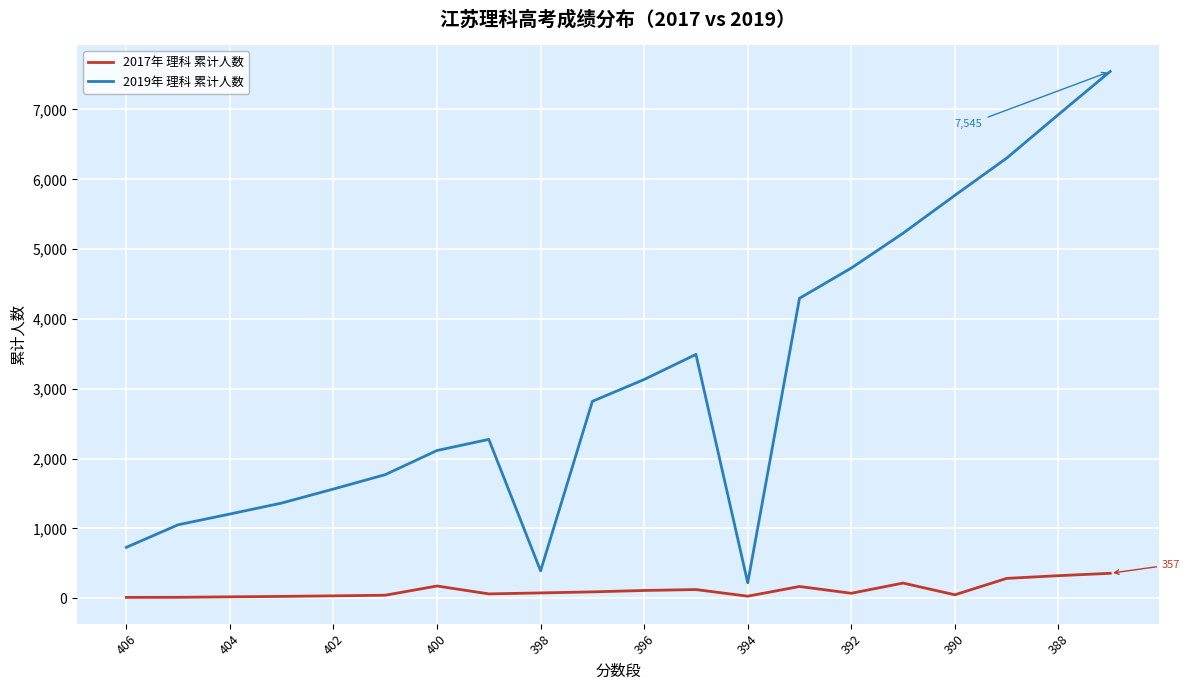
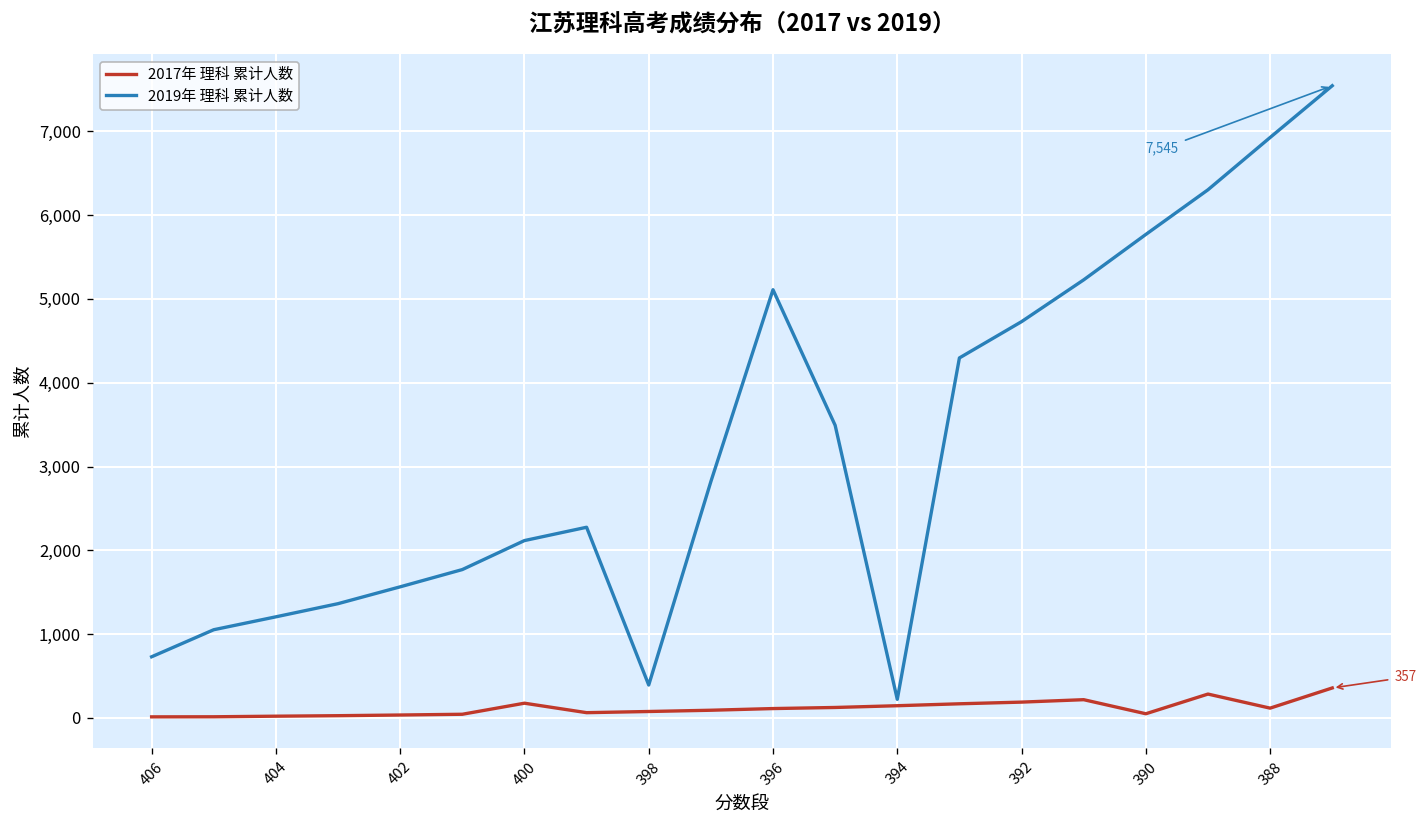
  {
    "2017年 理科 累计人数": {
      "406": "0",
      "404": "0",
      "402": "0",
      "400": "200",
      "398": "100",
      "396": "100",
-     "394": "0",
-     "392": "100",
+     "394": "100",
+     "392": "200",
      "390": "0",
-     "388": "300"
+     "388": "100"
    },
    "2019年 理科 累计人数": {
      "406": "700",
      "404": "1,200",
      "402": "1,600",
      "400": "2,100",
      "398": "400",
-     "396": "3,100",
+     "396": "5,100",
      "394": "200",
      "392": "4,700",
      "390": "5,800"
    }
  }
